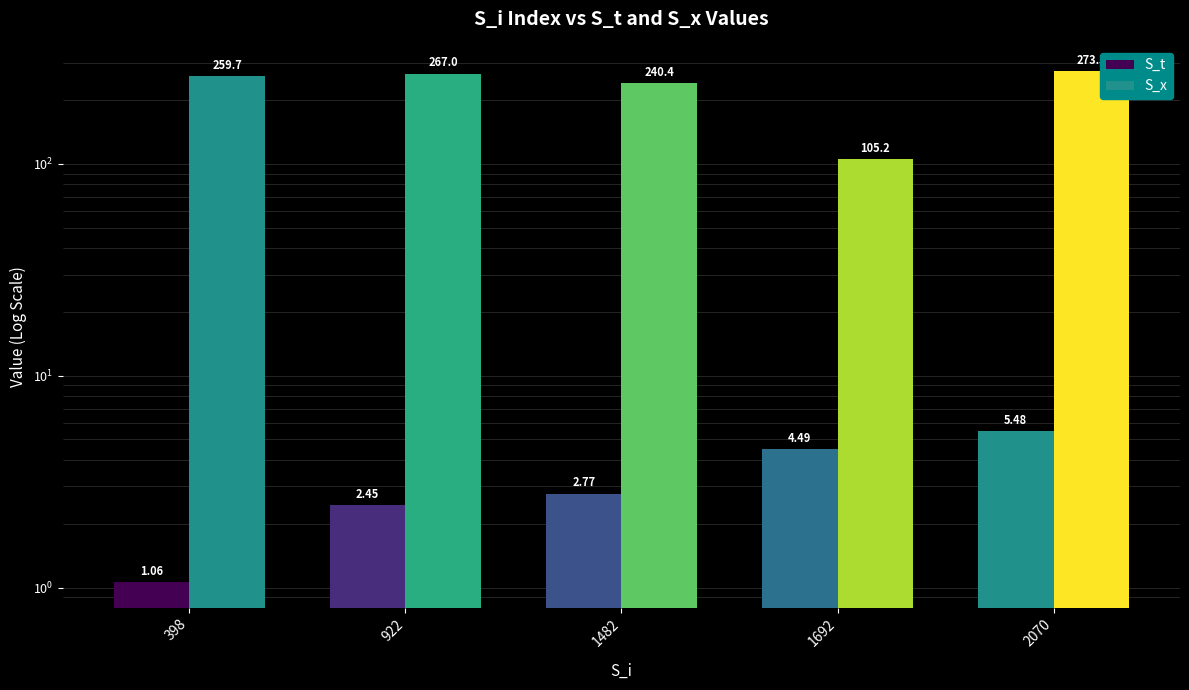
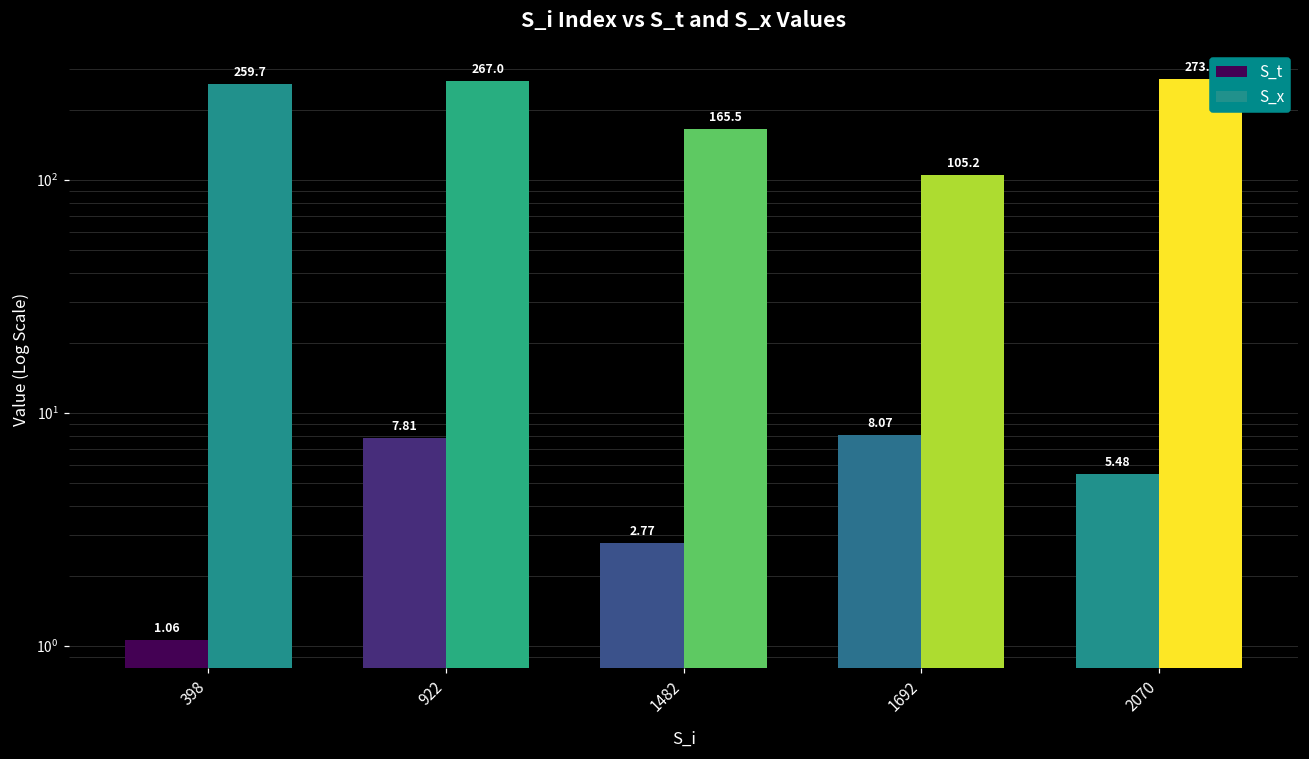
  {
    "S_t": {
      "398": 1.06,
-     "922": 2.45,
+     "922": 7.81,
      "1482": 2.77,
-     "1692": 4.49,
+     "1692": 8.07,
      "2070": 5.48
    },
    "S_x": {
      "398": 259.7,
      "922": 267.0,
-     "1482": 240.4,
+     "1482": 165.5,
      "1692": 105.2
    }
  }
